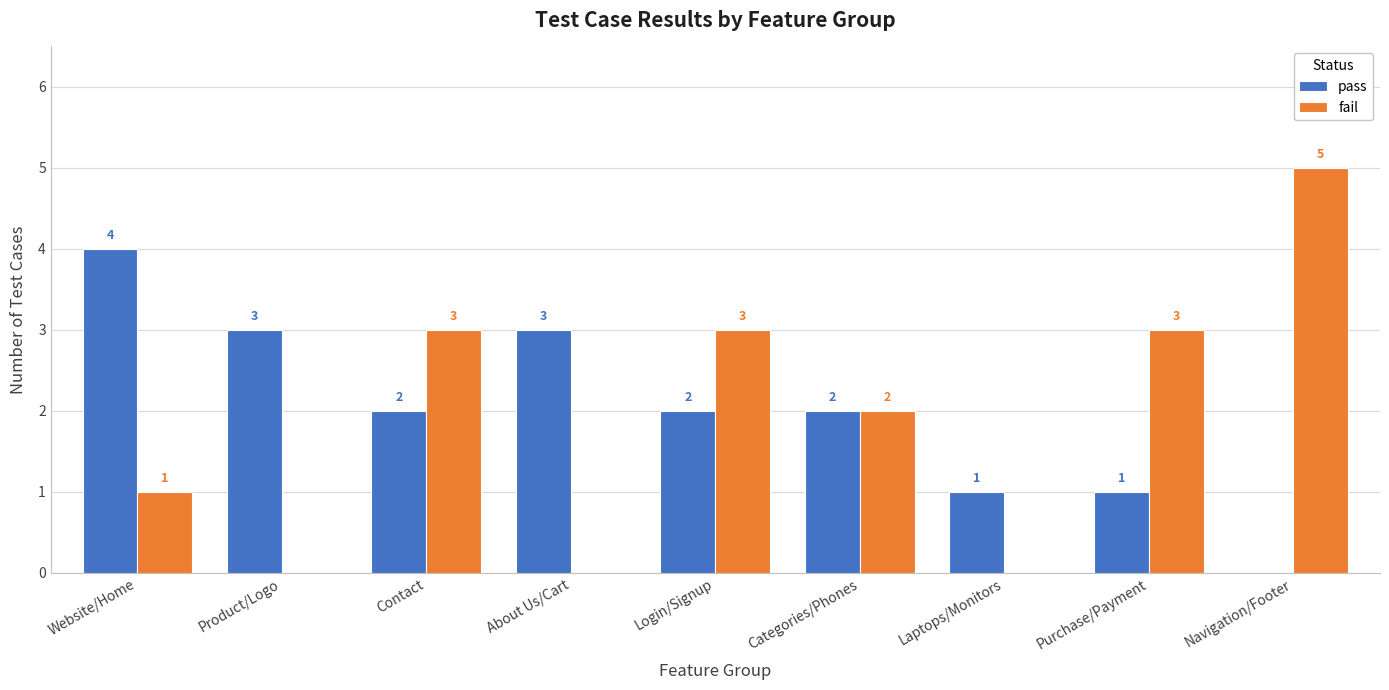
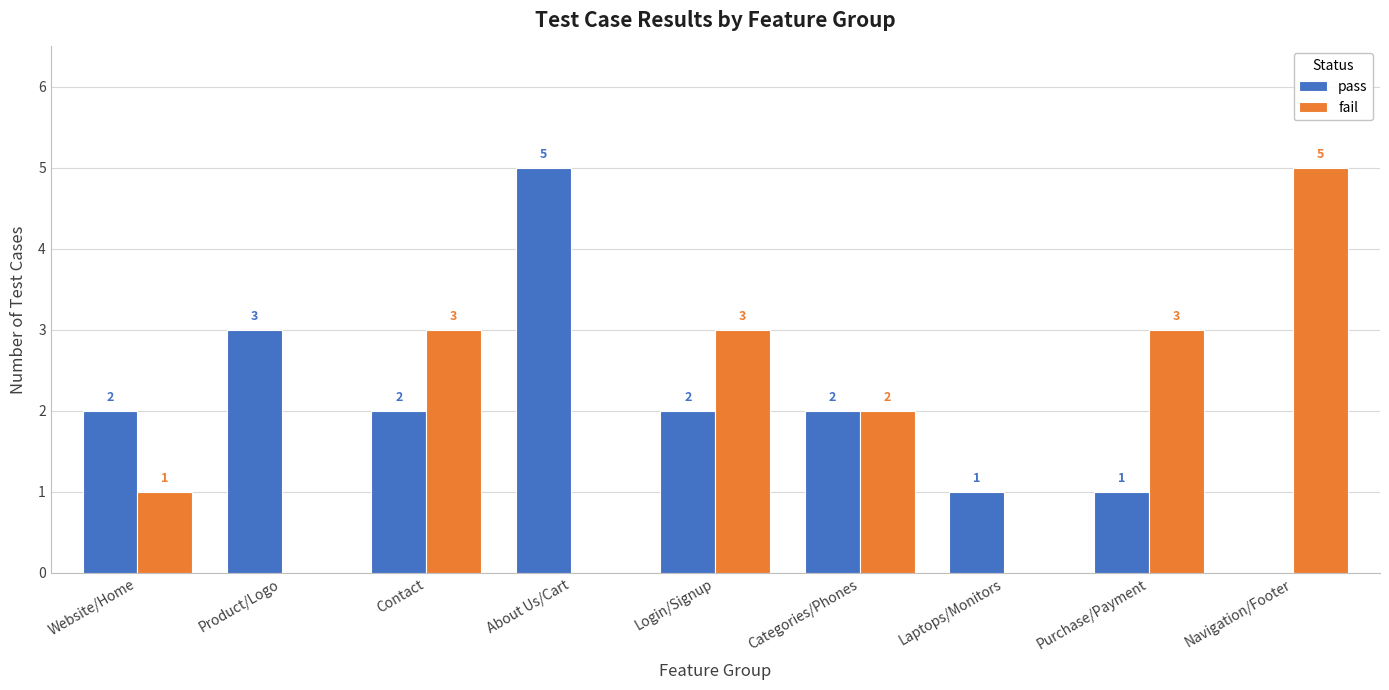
  {
    "pass": {
-     "Website/Home": 4,
+     "Website/Home": 2,
      "Product/Logo": 3,
      "Contact": 2,
-     "About Us/Cart": 3,
+     "About Us/Cart": 5,
      "Login/Signup": 2,
      "Categories/Phones": 2,
      "Laptops/Monitors": 1,
      "Purchase/Payment": 1
    },
    "fail": {
      "Website/Home": 1,
      "Contact": 3,
      "Login/Signup": 3,
      "Categories/Phones": 2,
      "Purchase/Payment": 3,
      "Navigation/Footer": 5
    }
  }
